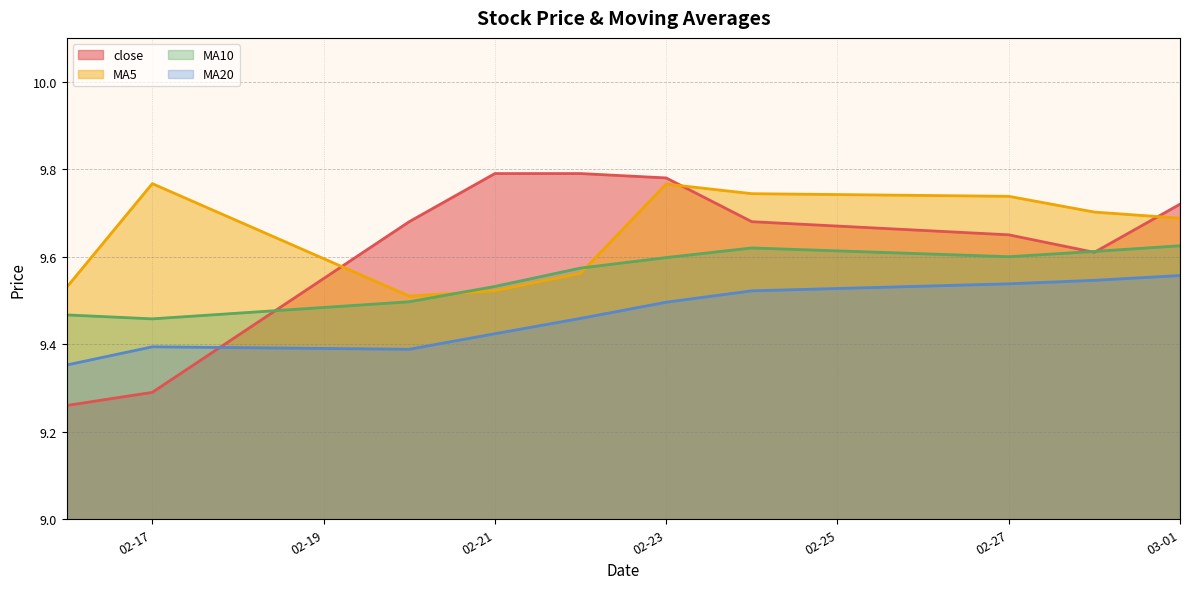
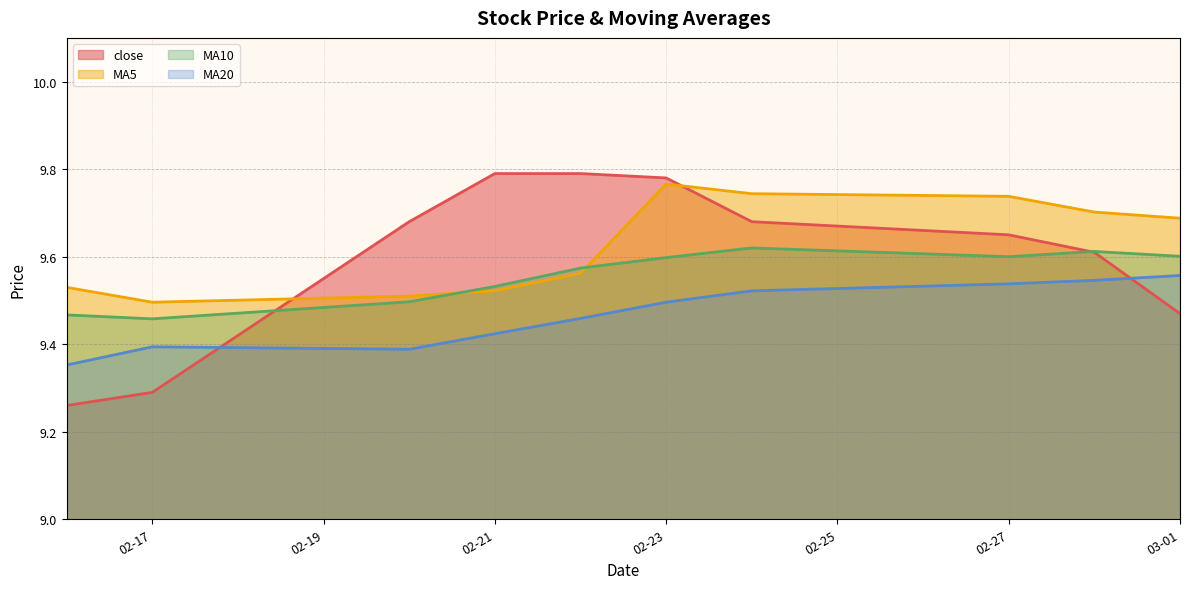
  {
    "close": {
      "02-17": 9.29,
      "02-21": 9.79,
      "02-23": 9.78,
      "02-27": 9.65,
-     "03-01": 9.72
+     "03-01": 9.47
    },
    "MA5": {
-     "02-17": 9.77,
+     "02-17": 9.50,
      "02-21": 9.52,
      "02-23": 9.77,
      "02-27": 9.74,
      "03-01": 9.69
    },
    "MA10": {
      "02-17": 9.46,
      "02-21": 9.53,
      "02-23": 9.60,
      "02-27": 9.60,
-     "03-01": 9.63
+     "03-01": 9.60
    },
    "MA20": {
      "02-17": 9.39,
      "02-21": 9.42,
      "02-23": 9.50,
      "02-27": 9.54,
      "03-01": 9.56
    }
  }
